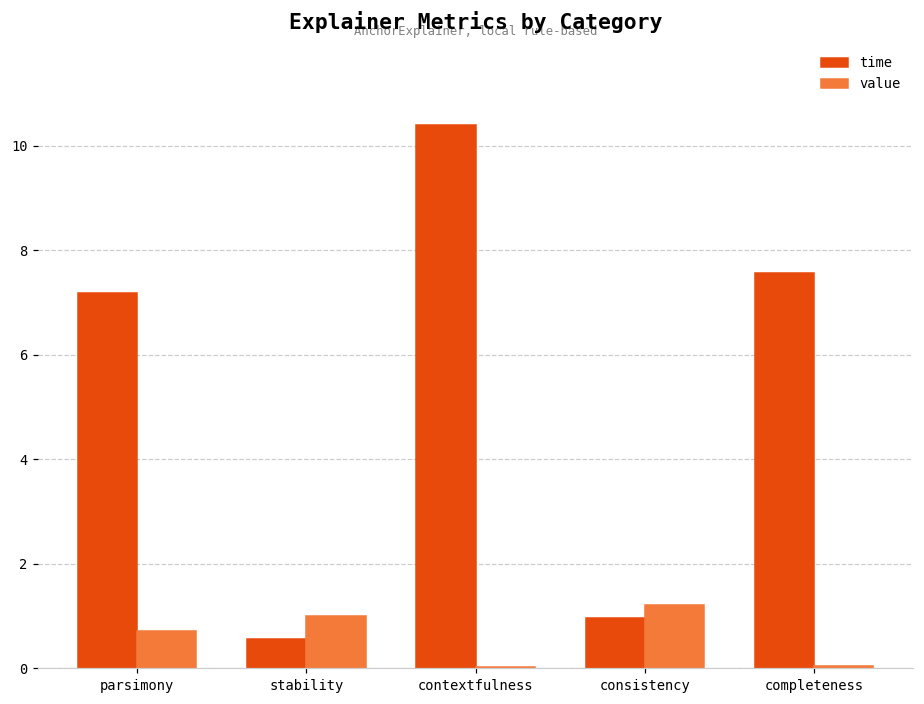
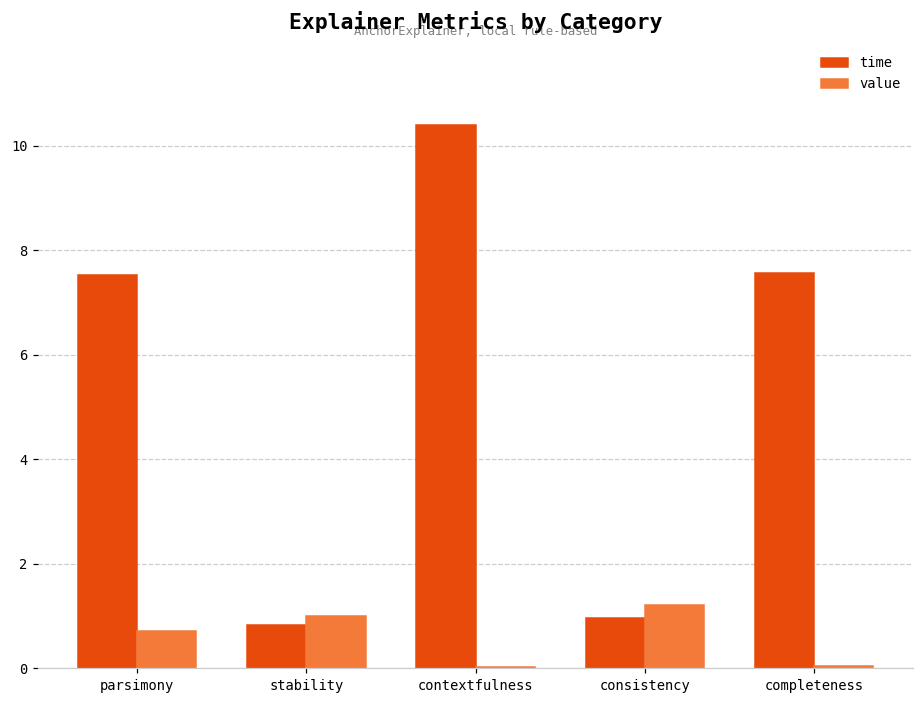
  {
    "time": {
-     "parsimony": 7.2,
-     "stability": 0.6,
+     "parsimony": 7.5,
+     "stability": 0.8,
      "contextfulness": 10.4,
      "consistency": 0.9,
      "completeness": 7.6
    },
    "value": {
      "parsimony": 0.7,
      "stability": 1.0,
      "consistency": 1.2
    }
  }
